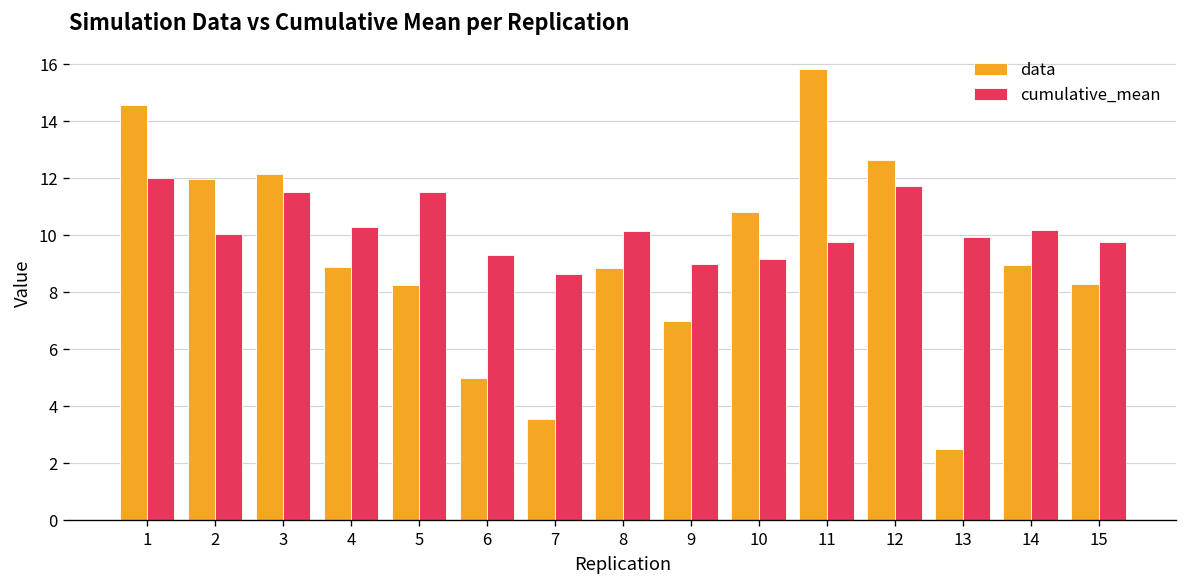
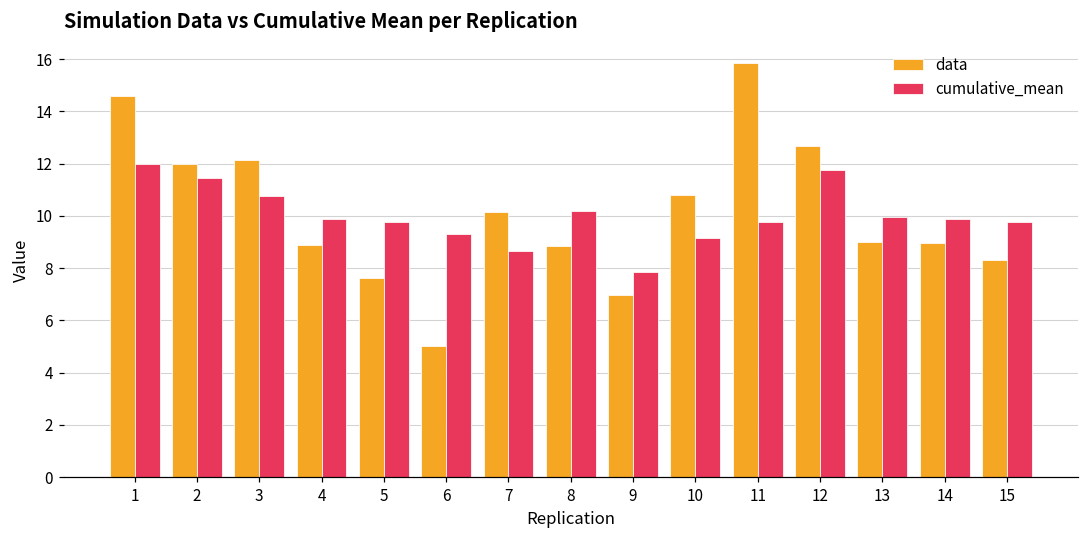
  {
    "data": {
      "1": 14.6,
      "2": 12.0,
      "3": 12.1,
      "4": 8.9,
-     "5": 8.3,
+     "5": 7.6,
      "6": 5.0,
-     "7": 3.5,
+     "7": 10.1,
      "8": 8.9,
      "9": 7.0,
      "10": 10.8,
      "11": 15.8,
      "12": 12.7,
-     "13": 2.5,
+     "13": 9.0,
      "14": 8.9,
      "15": 8.3
    },
    "cumulative_mean": {
      "1": 12.0,
-     "2": 10.1,
-     "3": 11.5,
-     "4": 10.3,
-     "5": 11.5,
+     "2": 11.4,
+     "3": 10.8,
+     "4": 9.9,
+     "5": 9.8,
      "6": 9.3,
      "7": 8.7,
      "8": 10.2,
-     "9": 9.0,
+     "9": 7.9,
      "10": 9.2,
      "11": 9.8,
      "12": 11.7,
      "13": 9.9,
-     "14": 10.2,
+     "14": 9.9,
      "15": 9.8
    }
  }
